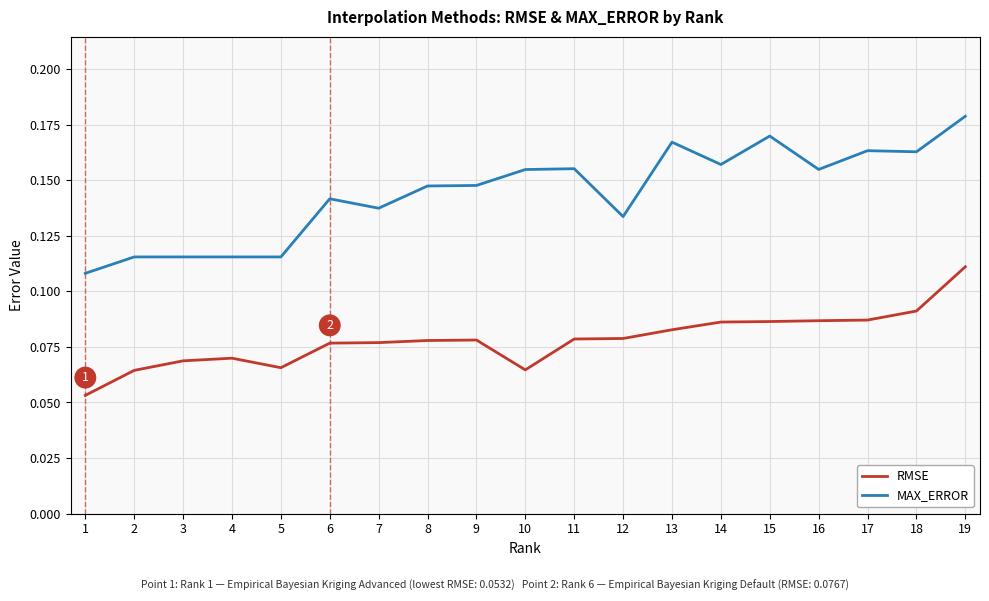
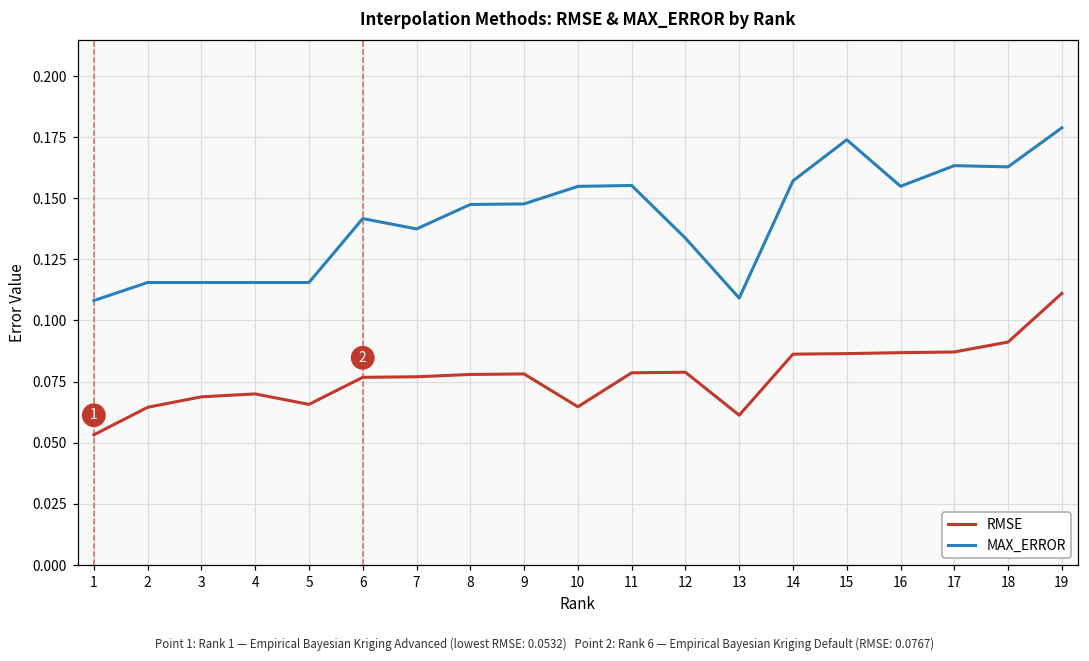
  {
    "RMSE": {
      "2": 0.064,
      "3": 0.069,
      "4": 0.070,
      "5": 0.066,
      "7": 0.077,
      "8": 0.078,
      "9": 0.078,
      "10": 0.065,
      "11": 0.079,
      "12": 0.079,
-     "13": 0.083,
+     "13": 0.061,
      "14": 0.086,
      "15": 0.086,
      "16": 0.087,
      "17": 0.087,
      "18": 0.091,
      "19": 0.111
    },
    "MAX_ERROR": {
      "1": 0.108,
      "2": 0.116,
      "3": 0.116,
      "4": 0.116,
      "5": 0.116,
      "6": 0.142,
      "7": 0.137,
      "8": 0.147,
      "9": 0.148,
      "10": 0.155,
      "11": 0.155,
      "12": 0.134,
-     "13": 0.167,
+     "13": 0.109,
      "14": 0.157,
-     "15": 0.170,
+     "15": 0.174,
      "16": 0.155,
      "17": 0.163,
      "18": 0.163,
      "19": 0.179
    }
  }
